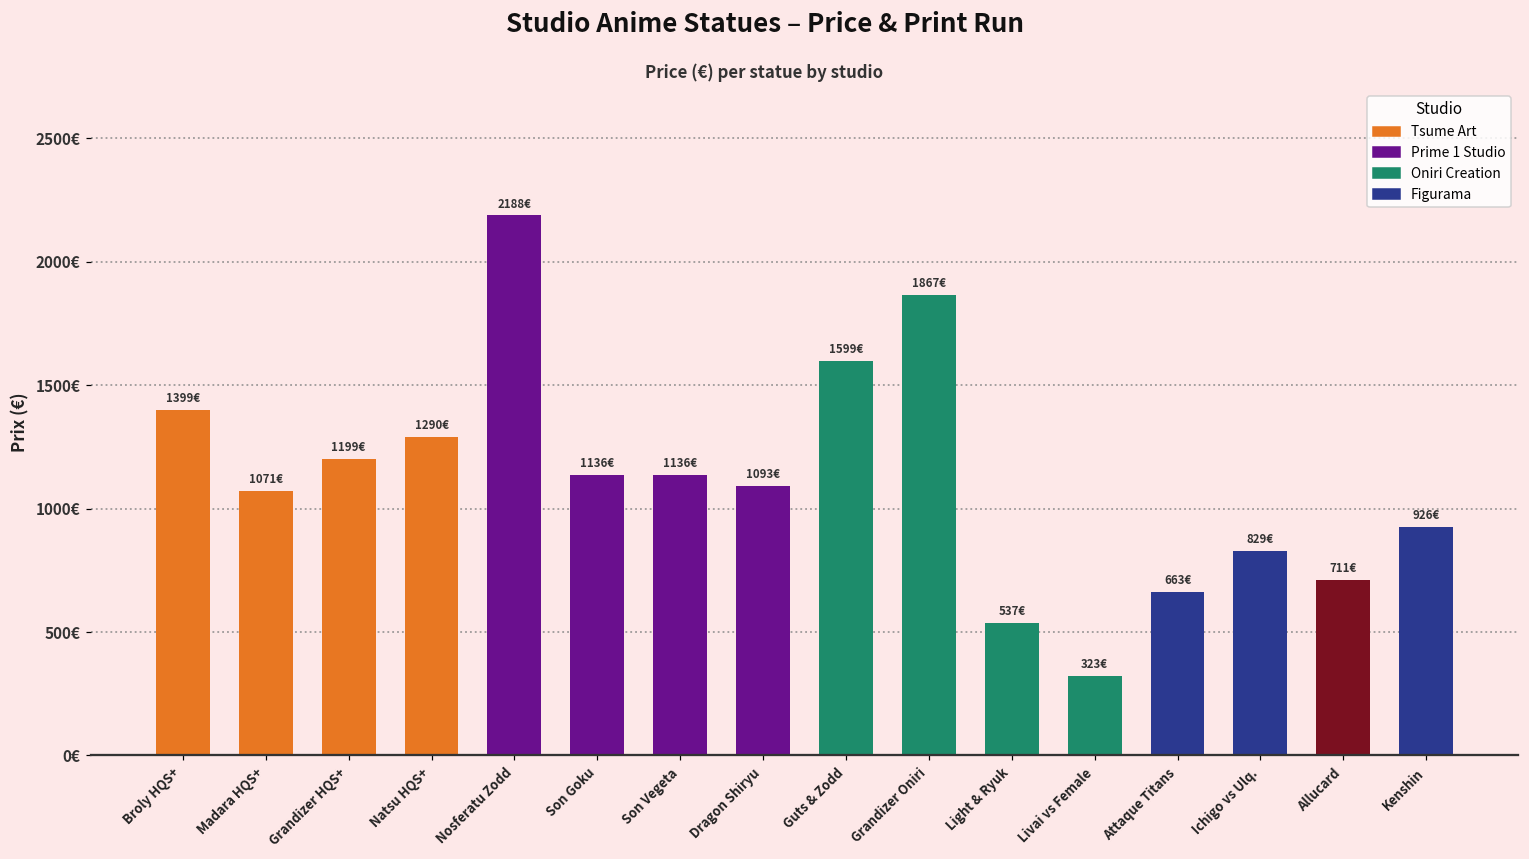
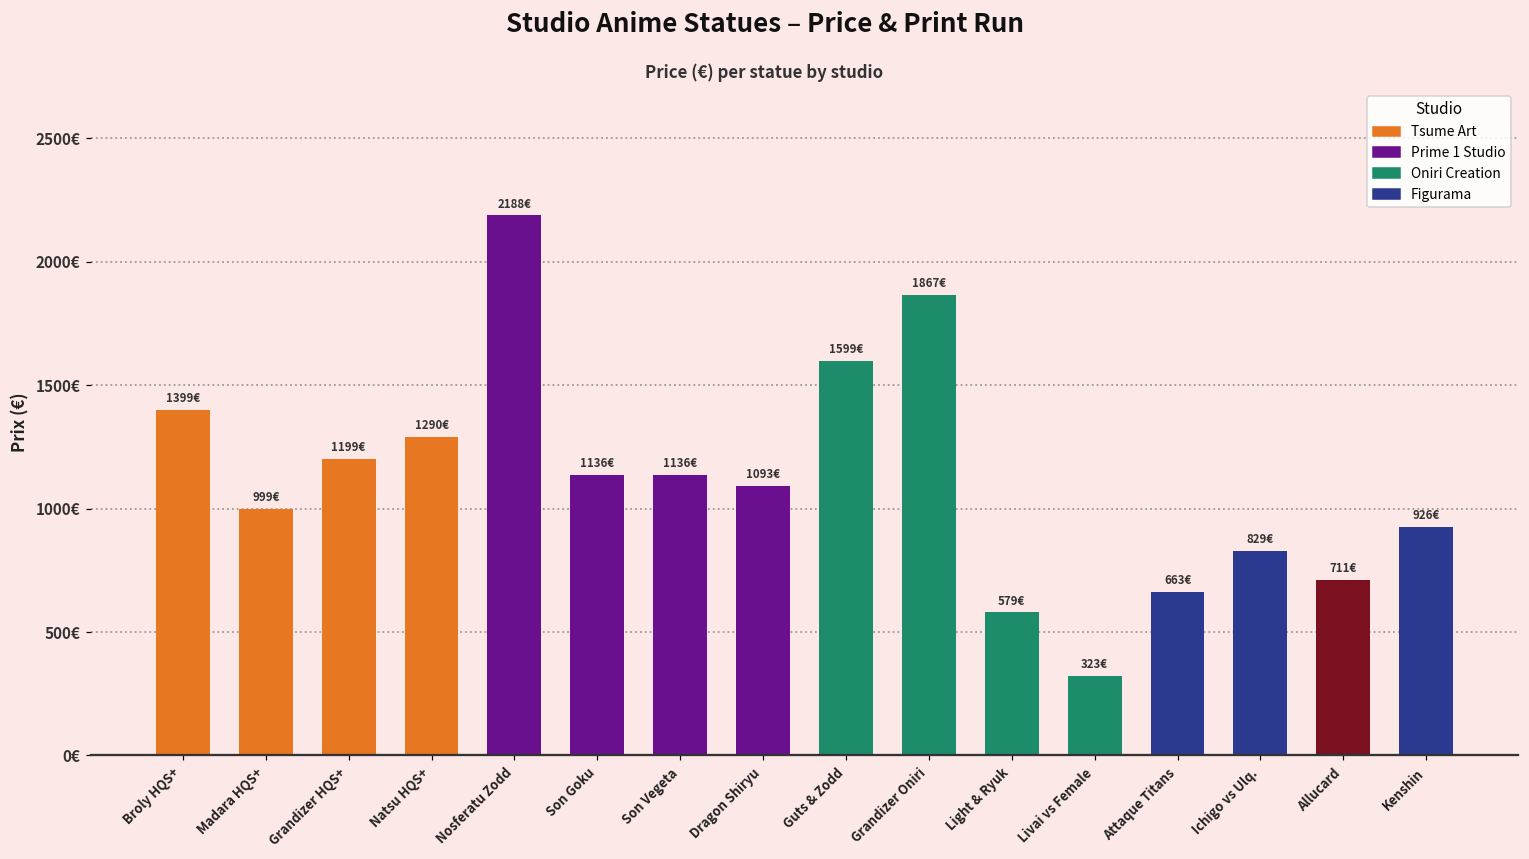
  {
    "Broly HQS+": "1399€",
-   "Madara HQS+": "1071€",
+   "Madara HQS+": "999€",
    "Natsu HQS+": "1290€",
    "Nosferatu Zodd": "2188€",
    "Son Goku": "1136€",
    "Son Vegeta": "1136€",
    "Dragon Shiryu": "1093€",
    "Guts & Zodd": "1599€",
    "Grandizer Oniri": "1867€",
-   "Light & Ryuk": "537€",
+   "Light & Ryuk": "579€",
    "Livai vs Female": "323€",
    "Attaque Titans": "663€",
    "Ichigo vs Ulq.": "829€",
    "Allucard": "711€",
    "Kenshin": "926€"
  }
